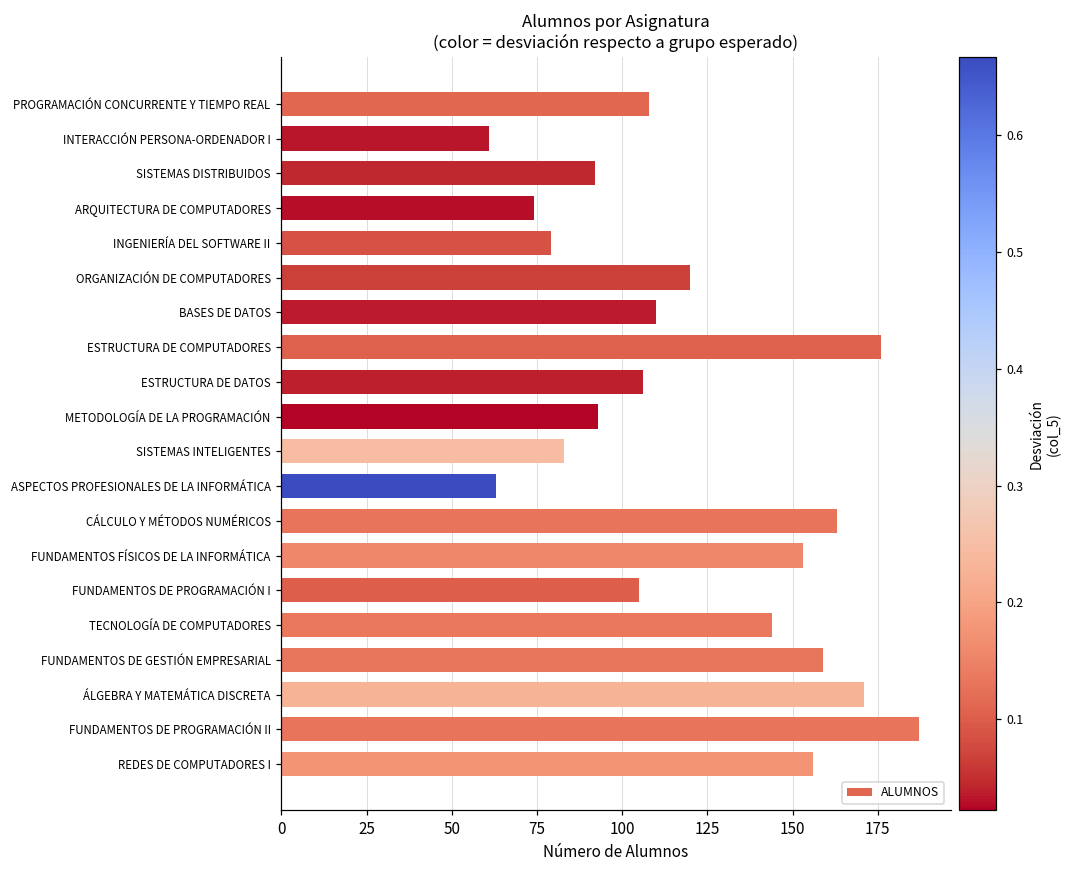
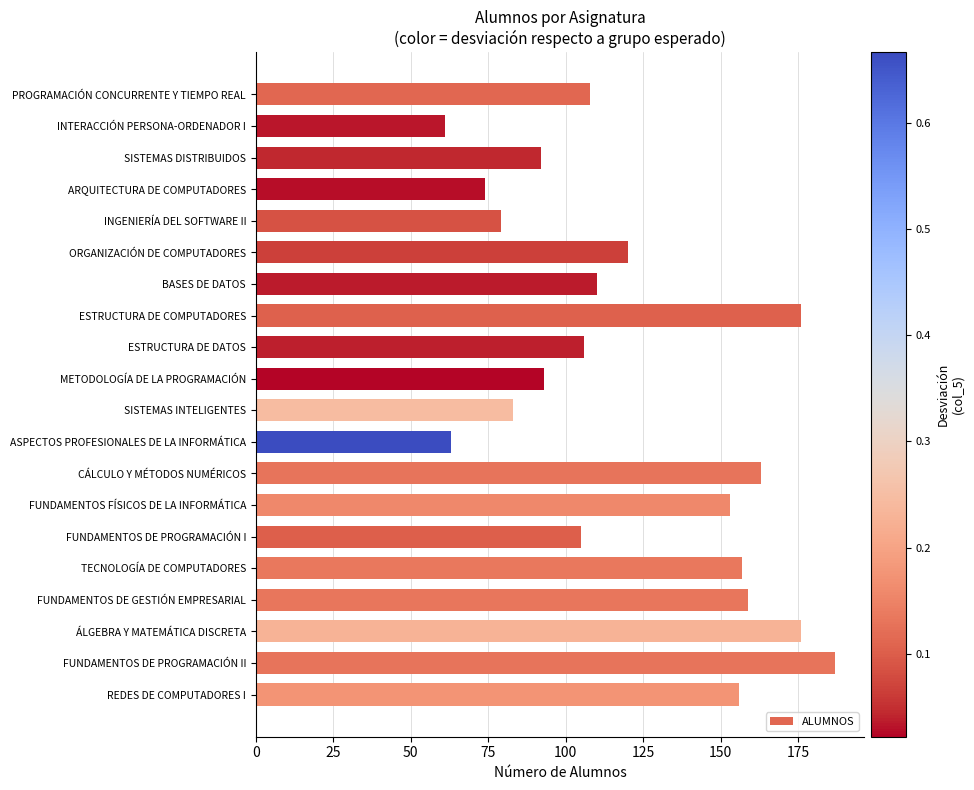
  {
    "PROGRAMACIÓN CONCURRENTE Y TIEMPO REAL": 108,
    "INTERACCIÓN PERSONA-ORDENADOR I": 61,
    "SISTEMAS DISTRIBUIDOS": 92,
    "ARQUITECTURA DE COMPUTADORES": 74,
    "INGENIERÍA DEL SOFTWARE II": 79,
    "ORGANIZACIÓN DE COMPUTADORES": 120,
    "BASES DE DATOS": 110,
    "ESTRUCTURA DE COMPUTADORES": 176,
    "ESTRUCTURA DE DATOS": 106,
    "METODOLOGÍA DE LA PROGRAMACIÓN": 93,
    "SISTEMAS INTELIGENTES": 83,
    "ASPECTOS PROFESIONALES DE LA INFORMÁTICA": 63,
    "CÁLCULO Y MÉTODOS NUMÉRICOS": 163,
    "FUNDAMENTOS FÍSICOS DE LA INFORMÁTICA": 153,
    "FUNDAMENTOS DE PROGRAMACIÓN I": 105,
-   "TECNOLOGÍA DE COMPUTADORES": 144,
+   "TECNOLOGÍA DE COMPUTADORES": 157,
    "FUNDAMENTOS DE GESTIÓN EMPRESARIAL": 159,
-   "ÁLGEBRA Y MATEMÁTICA DISCRETA": 171,
+   "ÁLGEBRA Y MATEMÁTICA DISCRETA": 176,
    "FUNDAMENTOS DE PROGRAMACIÓN II": 187,
    "REDES DE COMPUTADORES I": 156
  }
